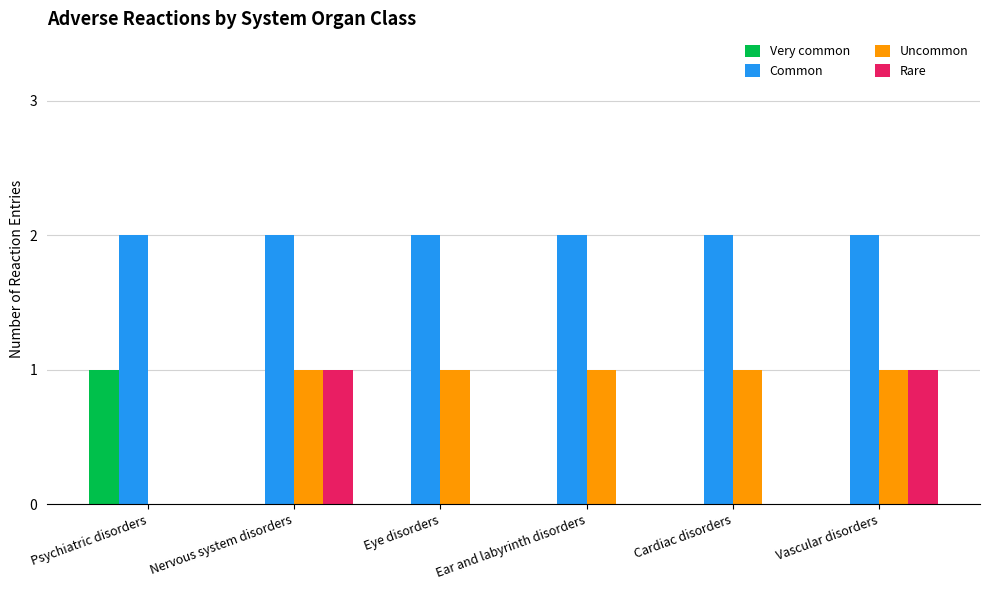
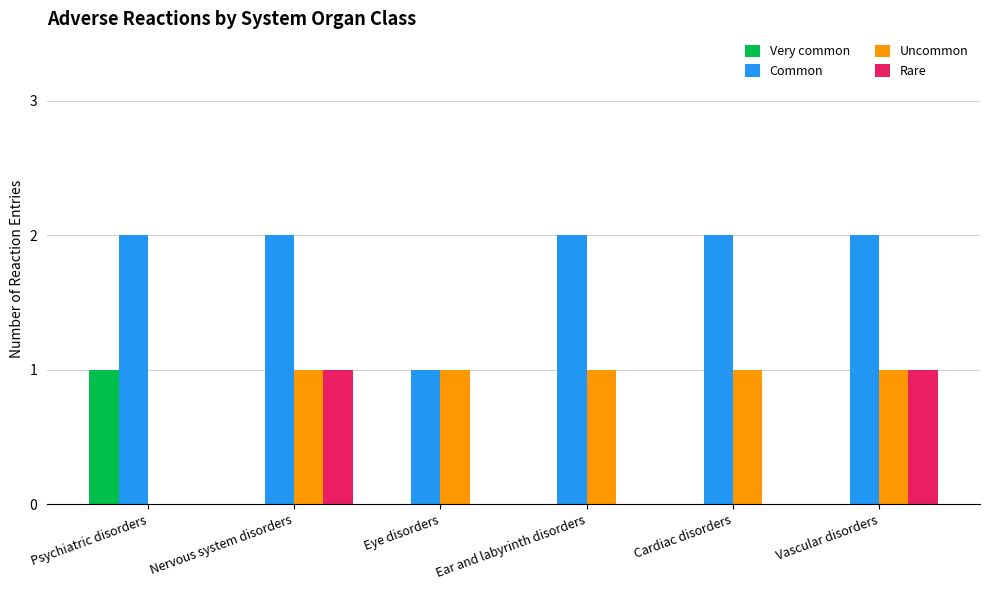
  {
    "Very common": {
      "Psychiatric disorders": 1,
      "Nervous system disorders": 0,
      "Eye disorders": 0,
      "Ear and labyrinth disorders": 0,
      "Cardiac disorders": 0,
      "Vascular disorders": 0
    },
    "Common": {
      "Psychiatric disorders": 2,
      "Nervous system disorders": 2,
-     "Eye disorders": 2,
+     "Eye disorders": 1,
      "Ear and labyrinth disorders": 2,
      "Cardiac disorders": 2,
      "Vascular disorders": 2
    },
    "Uncommon": {
      "Psychiatric disorders": 0,
      "Nervous system disorders": 1,
      "Eye disorders": 1,
      "Ear and labyrinth disorders": 1,
      "Cardiac disorders": 1,
      "Vascular disorders": 1
    },
    "Rare": {
      "Psychiatric disorders": 0,
      "Nervous system disorders": 1,
      "Eye disorders": 0,
      "Ear and labyrinth disorders": 0,
      "Cardiac disorders": 0,
      "Vascular disorders": 1
    }
  }
